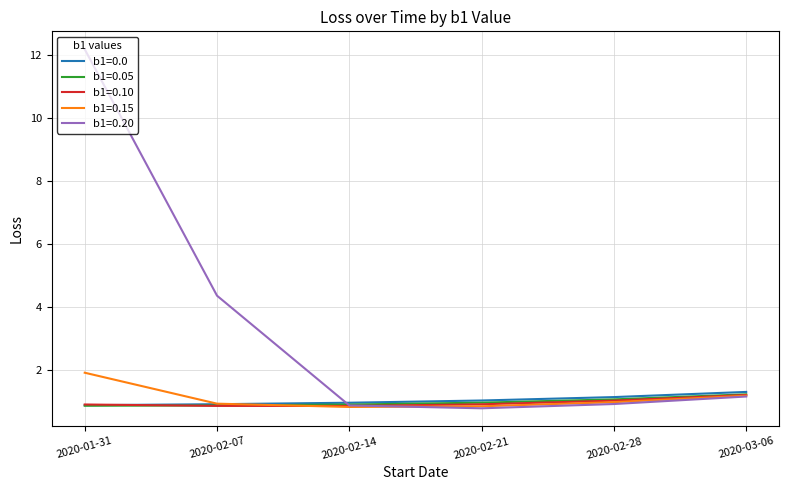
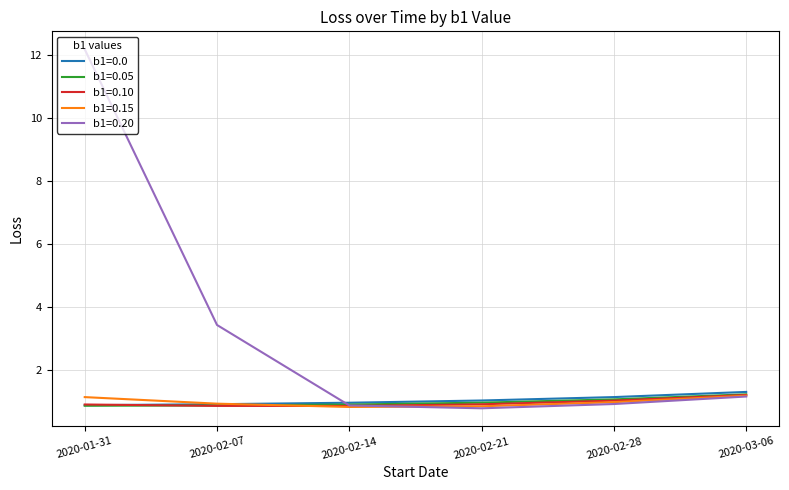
  {
    "b1=0.15": {
-     "2020-01-31": 1.9
+     "2020-01-31": 1.1
    },
    "b1=0.20": {
-     "2020-02-07": 4.3
+     "2020-02-07": 3.4
    }
  }
